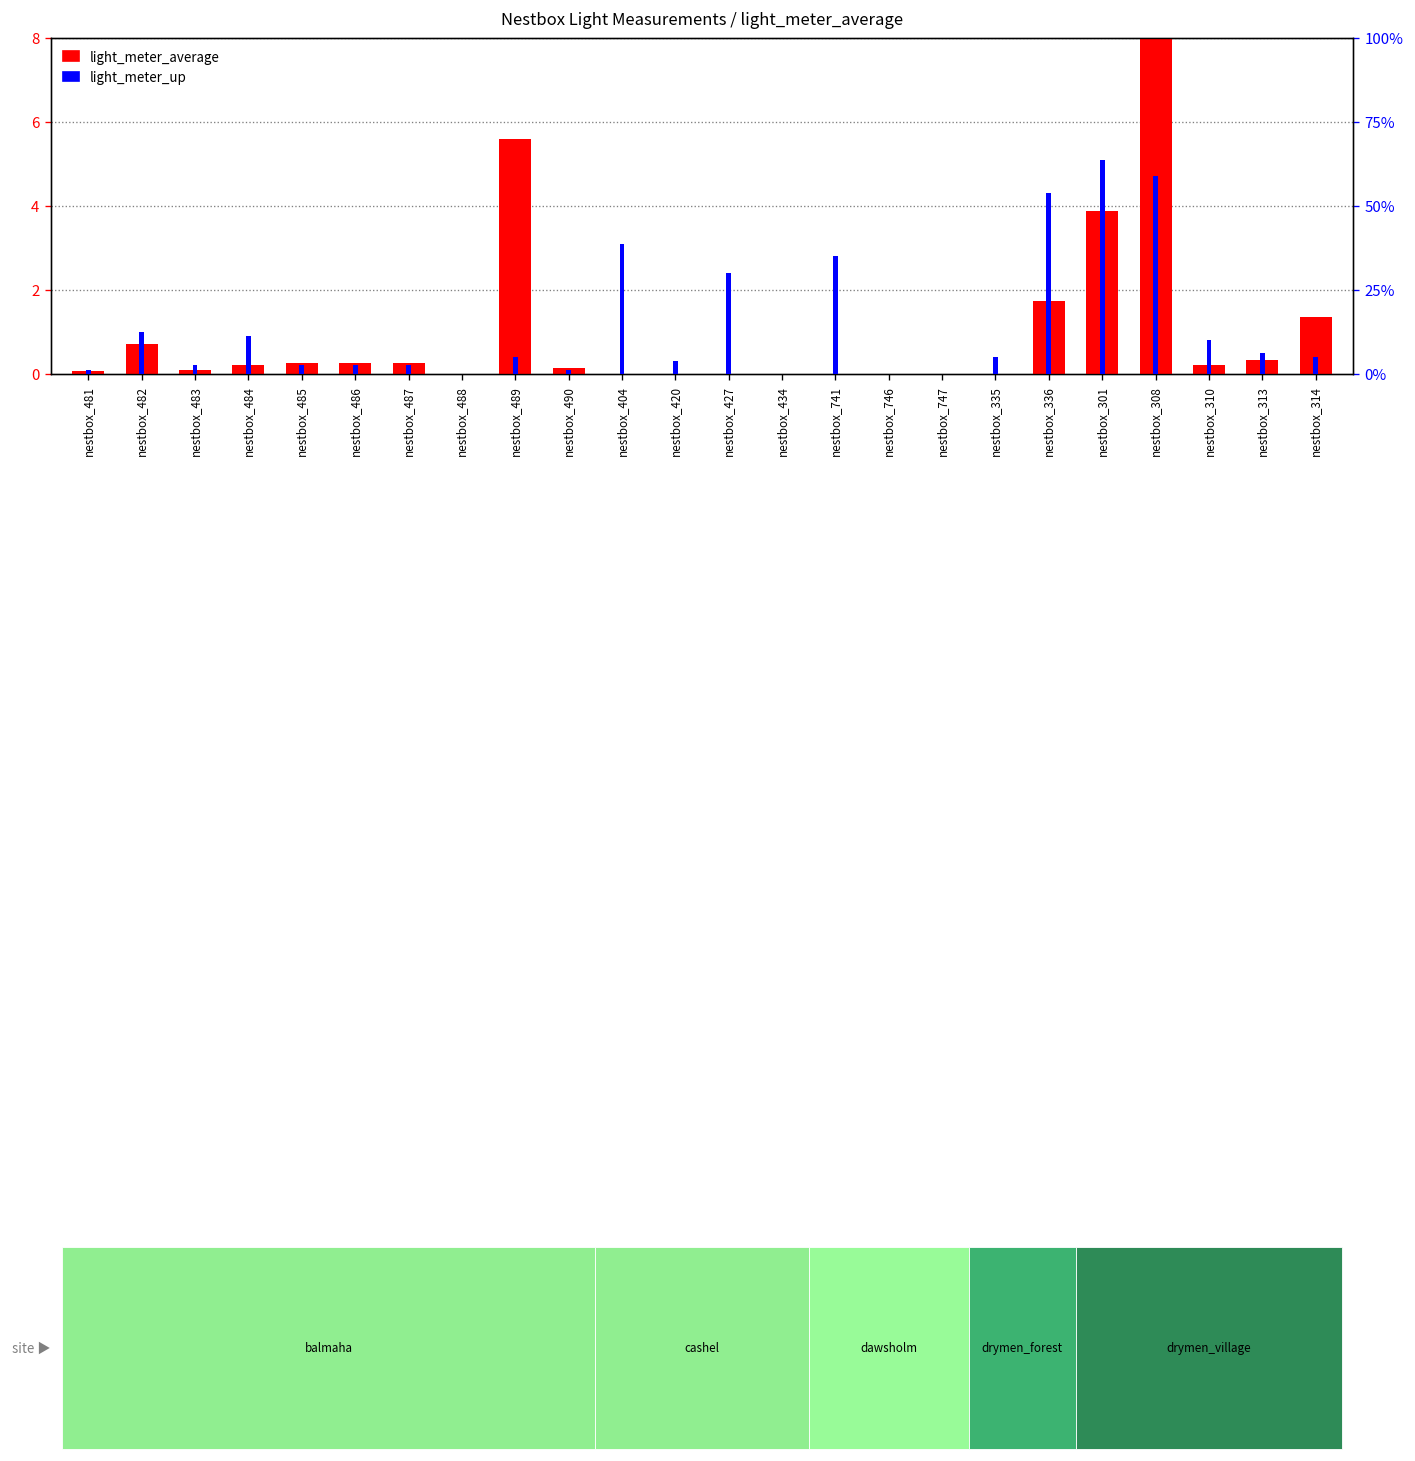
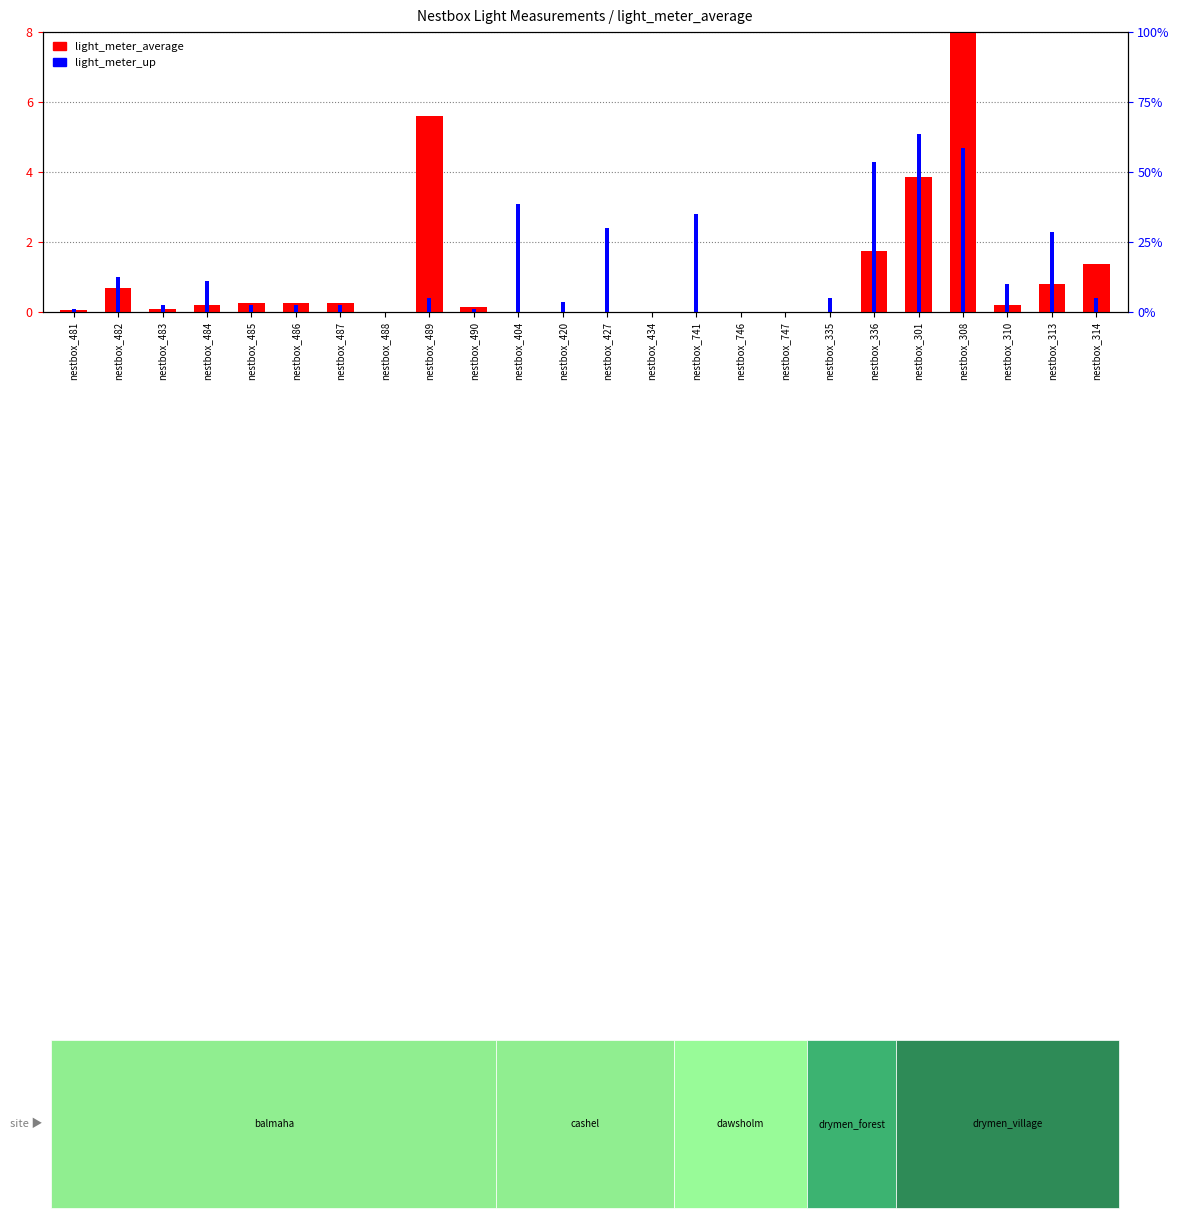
  {
    "light_meter_average": {
      "nestbox_482": "0.7",
      "nestbox_483": "0.1",
      "nestbox_484": "0.2",
      "nestbox_485": "0.3",
      "nestbox_486": "0.3",
      "nestbox_487": "0.3",
      "nestbox_488": "0.0",
      "nestbox_489": "5.6",
      "nestbox_490": "0.1",
      "nestbox_404": "0.0",
      "nestbox_420": "0.0",
      "nestbox_427": "0.0",
      "nestbox_434": "0.0",
      "nestbox_741": "0.0",
      "nestbox_746": "0.0",
      "nestbox_747": "0.0",
      "nestbox_335": "0.0",
      "nestbox_336": "1.7",
      "nestbox_301": "3.9",
      "nestbox_308": "8.0",
      "nestbox_310": "0.2",
-     "nestbox_313": "0.3",
+     "nestbox_313": "0.8",
      "nestbox_314": "1.4"
    },
    "light_meter_up": {
      "nestbox_481": "1%",
      "nestbox_482": "13%",
      "nestbox_483": "3%",
      "nestbox_484": "11%",
      "nestbox_485": "3%",
      "nestbox_486": "3%",
      "nestbox_487": "3%",
      "nestbox_488": "0%",
      "nestbox_489": "5%",
      "nestbox_490": "1%",
      "nestbox_404": "39%",
      "nestbox_420": "4%",
      "nestbox_427": "30%",
      "nestbox_434": "0%",
      "nestbox_741": "35%",
      "nestbox_746": "0%",
      "nestbox_747": "0%",
      "nestbox_335": "5%",
      "nestbox_336": "54%",
      "nestbox_301": "64%",
      "nestbox_308": "59%",
      "nestbox_310": "10%",
-     "nestbox_313": "6%",
+     "nestbox_313": "29%",
      "nestbox_314": "5%"
    }
  }
